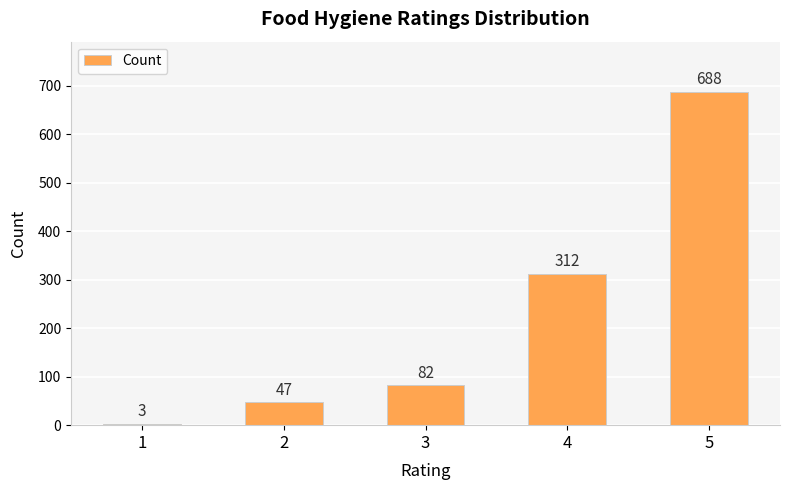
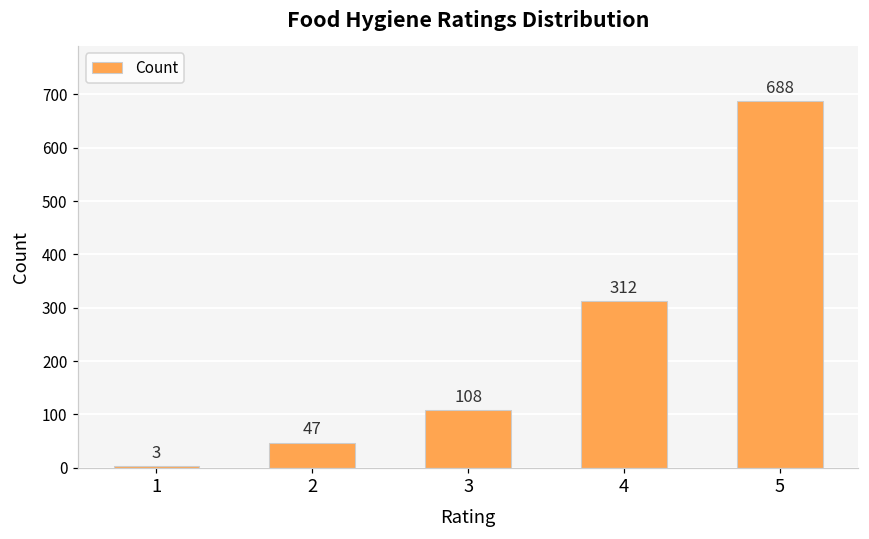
  {
    "1": 3,
    "2": 47,
-   "3": 82,
+   "3": 108,
    "4": 312,
    "5": 688
  }
